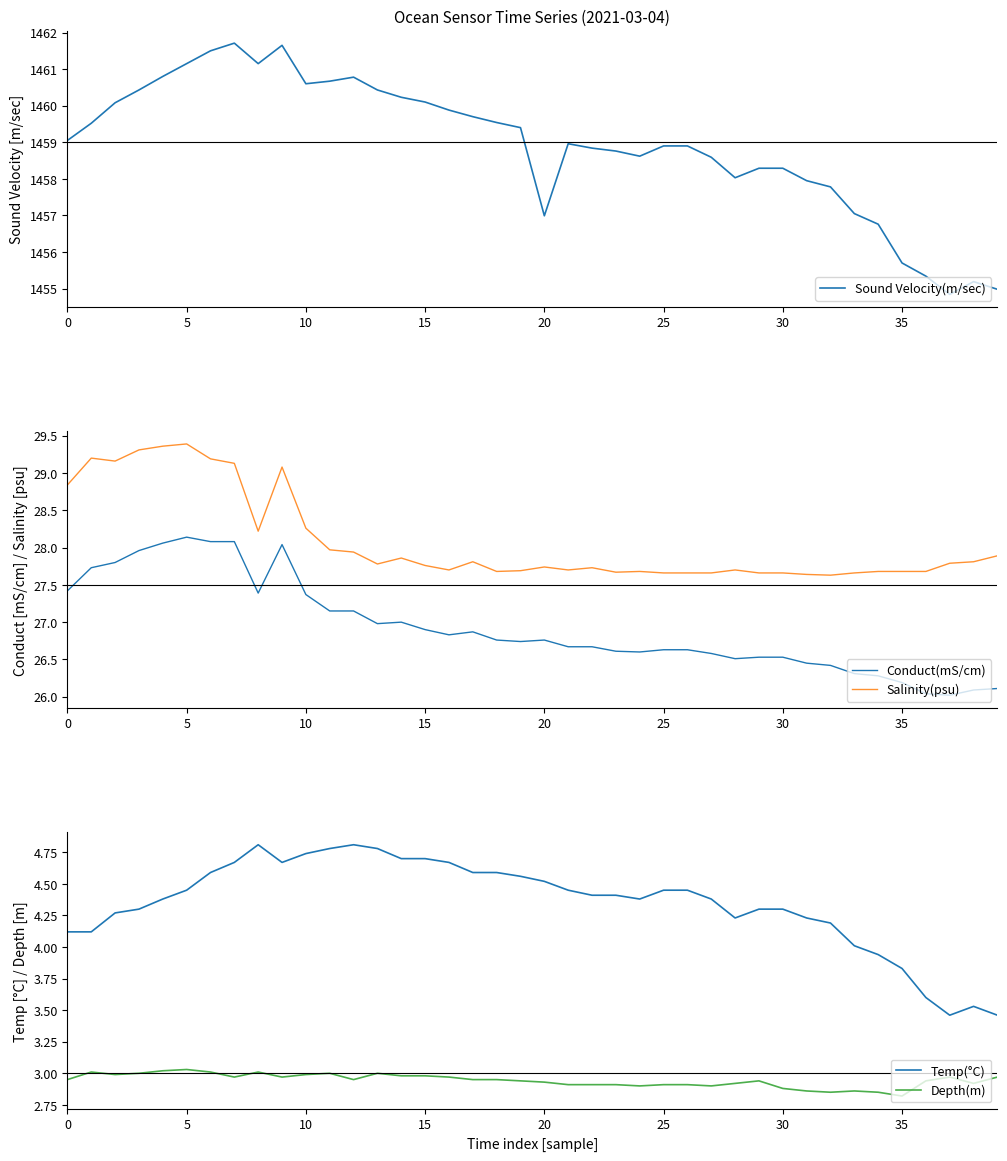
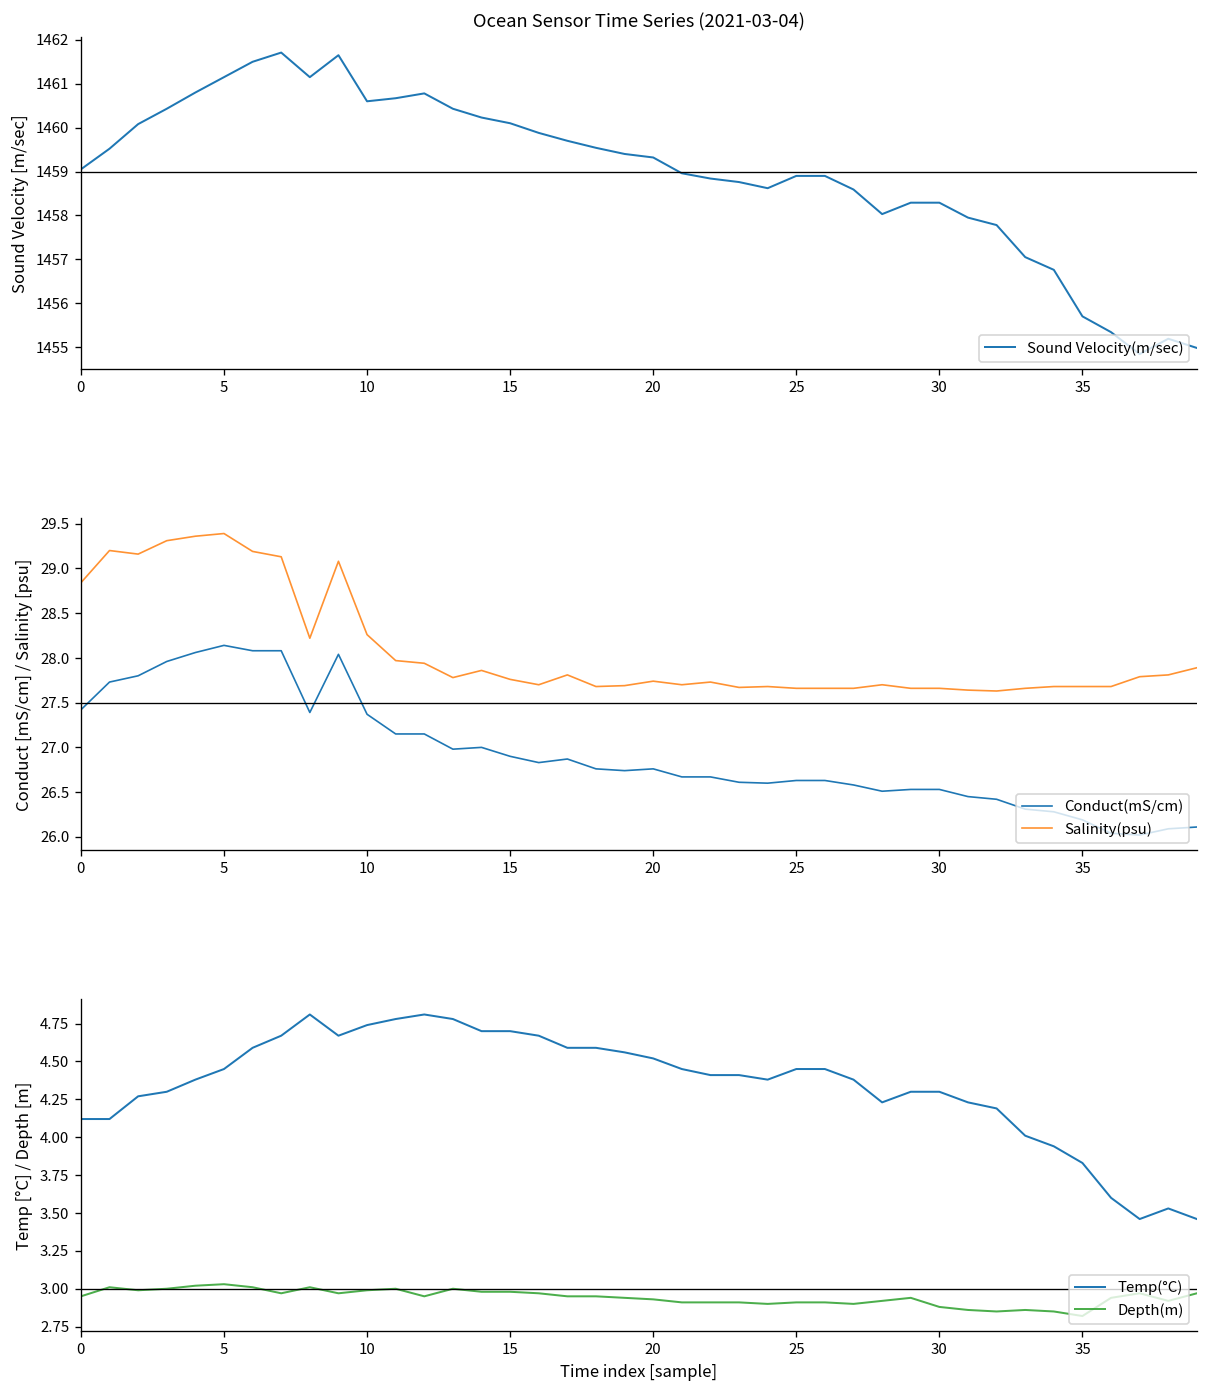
  {
    "Ocean Sensor Time Series (2021-03-04)": {
      "0": 1459.1,
      "5": 1461.2,
      "10": 1460.6,
      "15": 1460.1,
-     "20": 1457.0,
+     "20": 1459.3,
      "25": 1458.9,
      "30": 1458.3,
      "35": 1455.7
    }
  }
